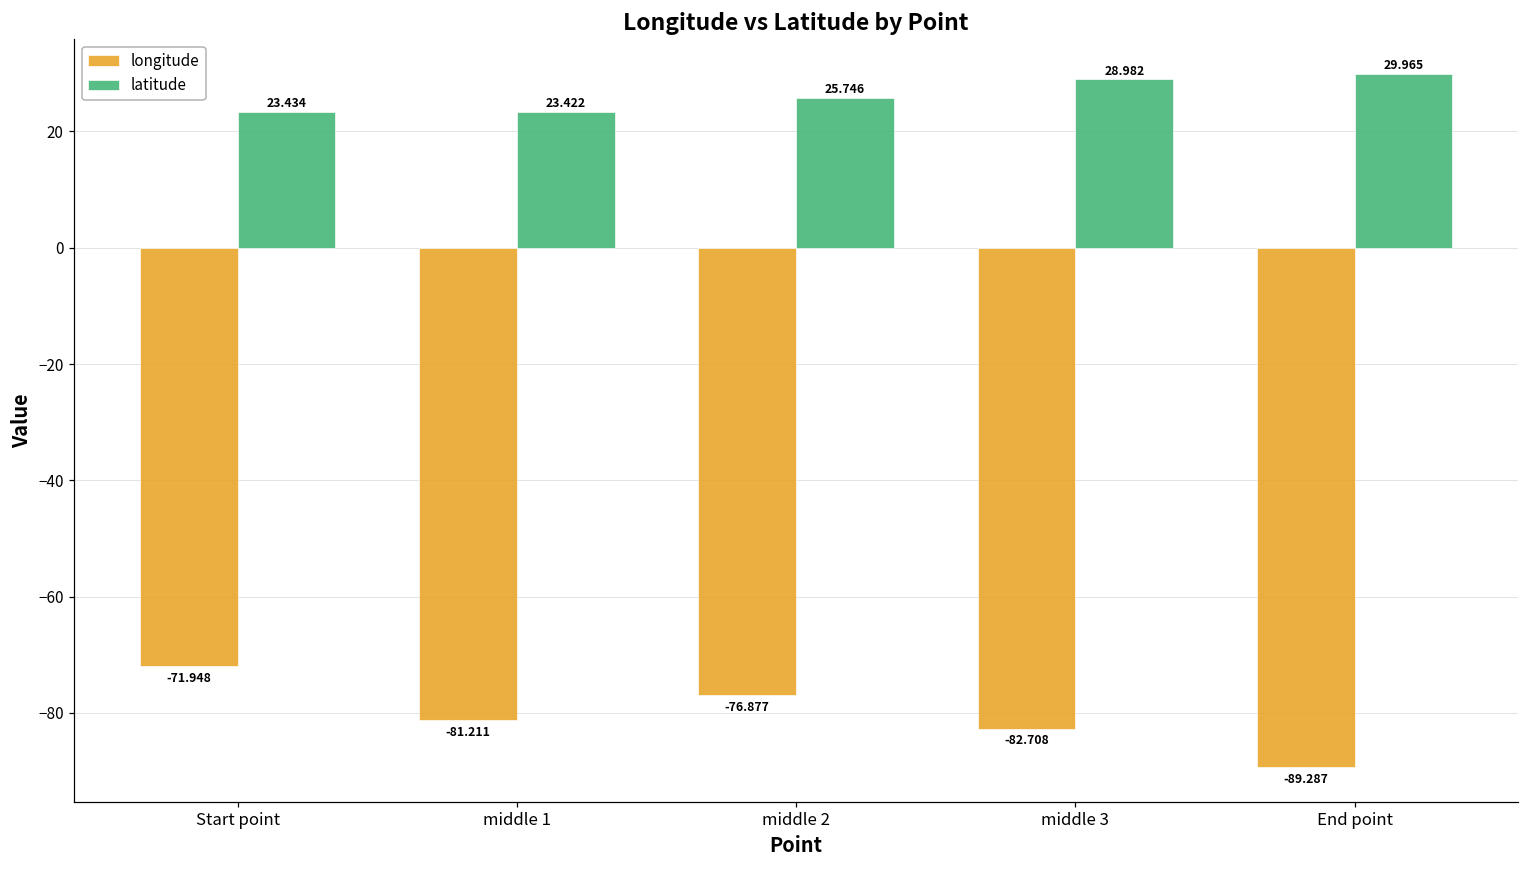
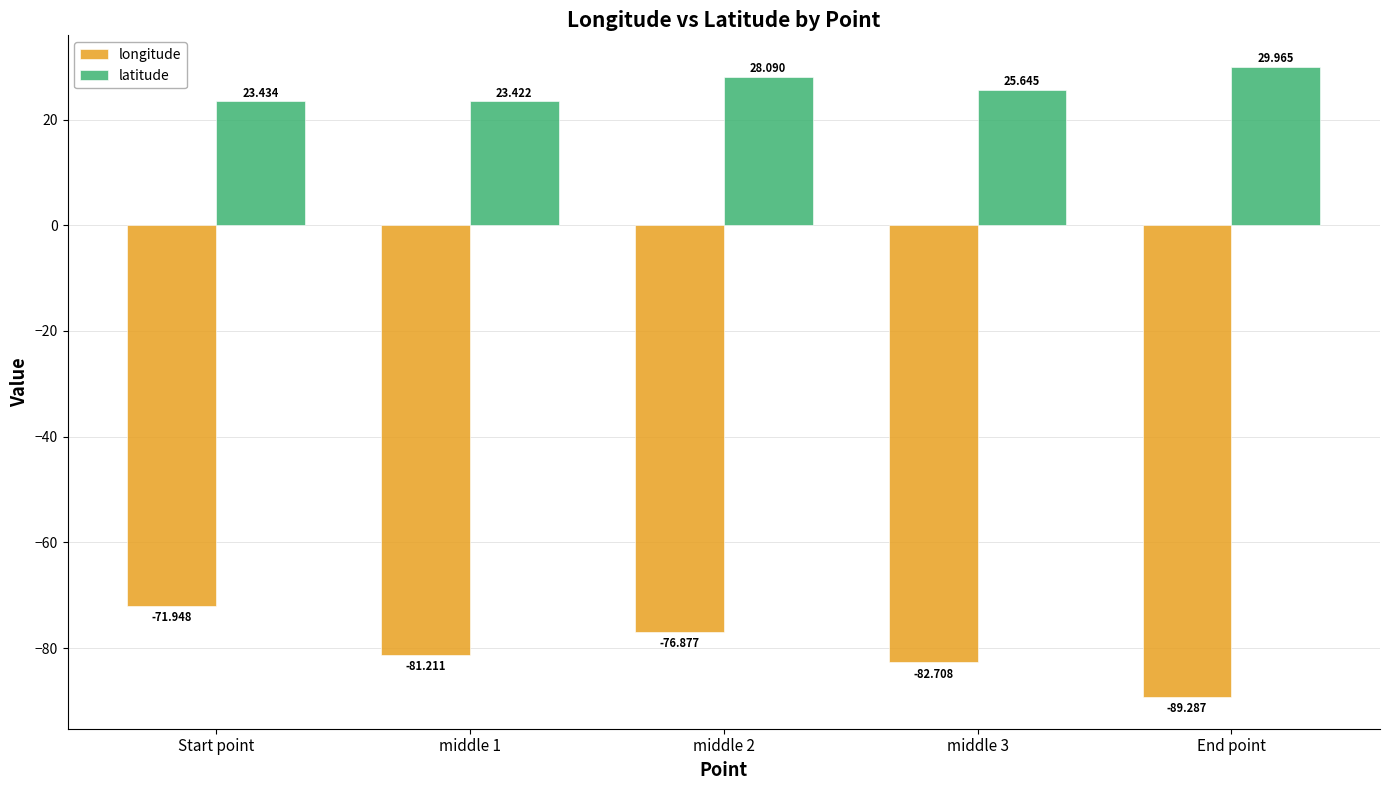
  {
    "longitude": {
      "Start point": -71.948,
      "middle 1": -81.211,
      "middle 2": -76.877,
      "middle 3": -82.708,
      "End point": -89.287
    },
    "latitude": {
      "Start point": 23.434,
      "middle 1": 23.422,
-     "middle 2": 25.746,
-     "middle 3": 28.982,
+     "middle 2": 28.090,
+     "middle 3": 25.645,
      "End point": 29.965
    }
  }
